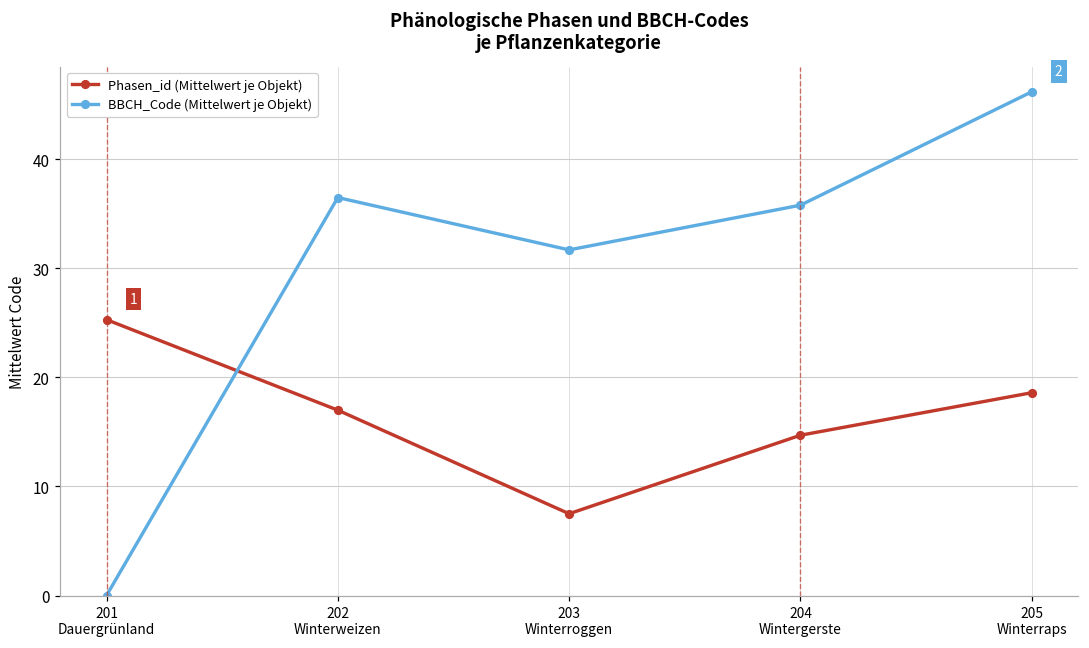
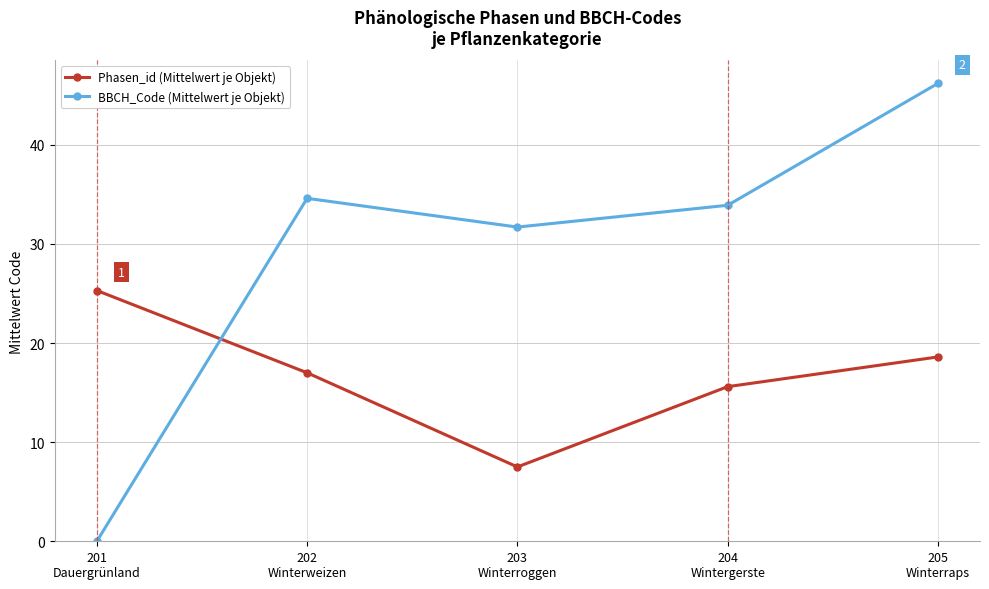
  {
    "Phasen_id (Mittelwert je Objekt)": {
      "202 Winterweizen": 17,
      "203 Winterroggen": 8,
-     "204 Wintergerste": 15,
+     "204 Wintergerste": 16,
      "205 Winterraps": 19
    },
    "BBCH_Code (Mittelwert je Objekt)": {
      "201 Dauergrünland": 0,
-     "202 Winterweizen": 37,
+     "202 Winterweizen": 35,
      "203 Winterroggen": 32,
-     "204 Wintergerste": 36
+     "204 Wintergerste": 34
    }
  }
